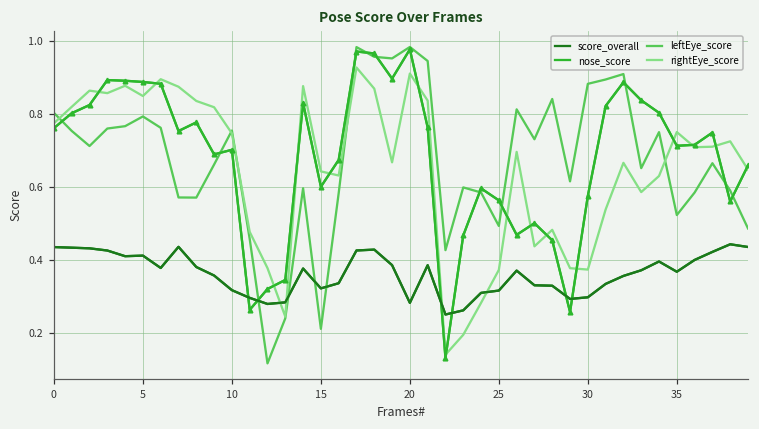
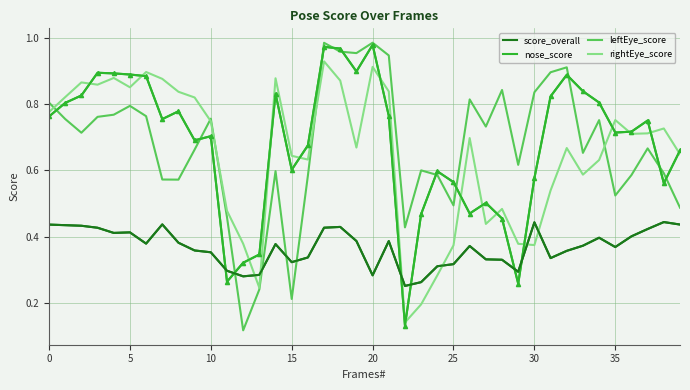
  {
    "score_overall": {
      "0": 0.44,
      "5": 0.41,
-     "10": 0.32,
+     "10": 0.35,
      "15": 0.32,
      "20": 0.28,
      "25": 0.32,
-     "30": 0.30,
+     "30": 0.44,
      "35": 0.37
    },
    "nose_score": {
      "0": 0.76,
      "5": 0.89,
      "10": 0.70,
      "15": 0.60,
      "25": 0.56,
      "30": 0.58,
      "35": 0.71
    },
    "leftEye_score": {
      "0": 0.80,
      "5": 0.79,
      "10": 0.76,
      "15": 0.21,
      "25": 0.49,
-     "30": 0.88,
+     "30": 0.83,
      "35": 0.52
    },
    "rightEye_score": {
      "0": 0.78,
      "5": 0.85,
      "10": 0.75,
      "15": 0.64,
      "20": 0.91,
      "25": 0.37,
      "30": 0.37,
      "35": 0.75
    }
  }
